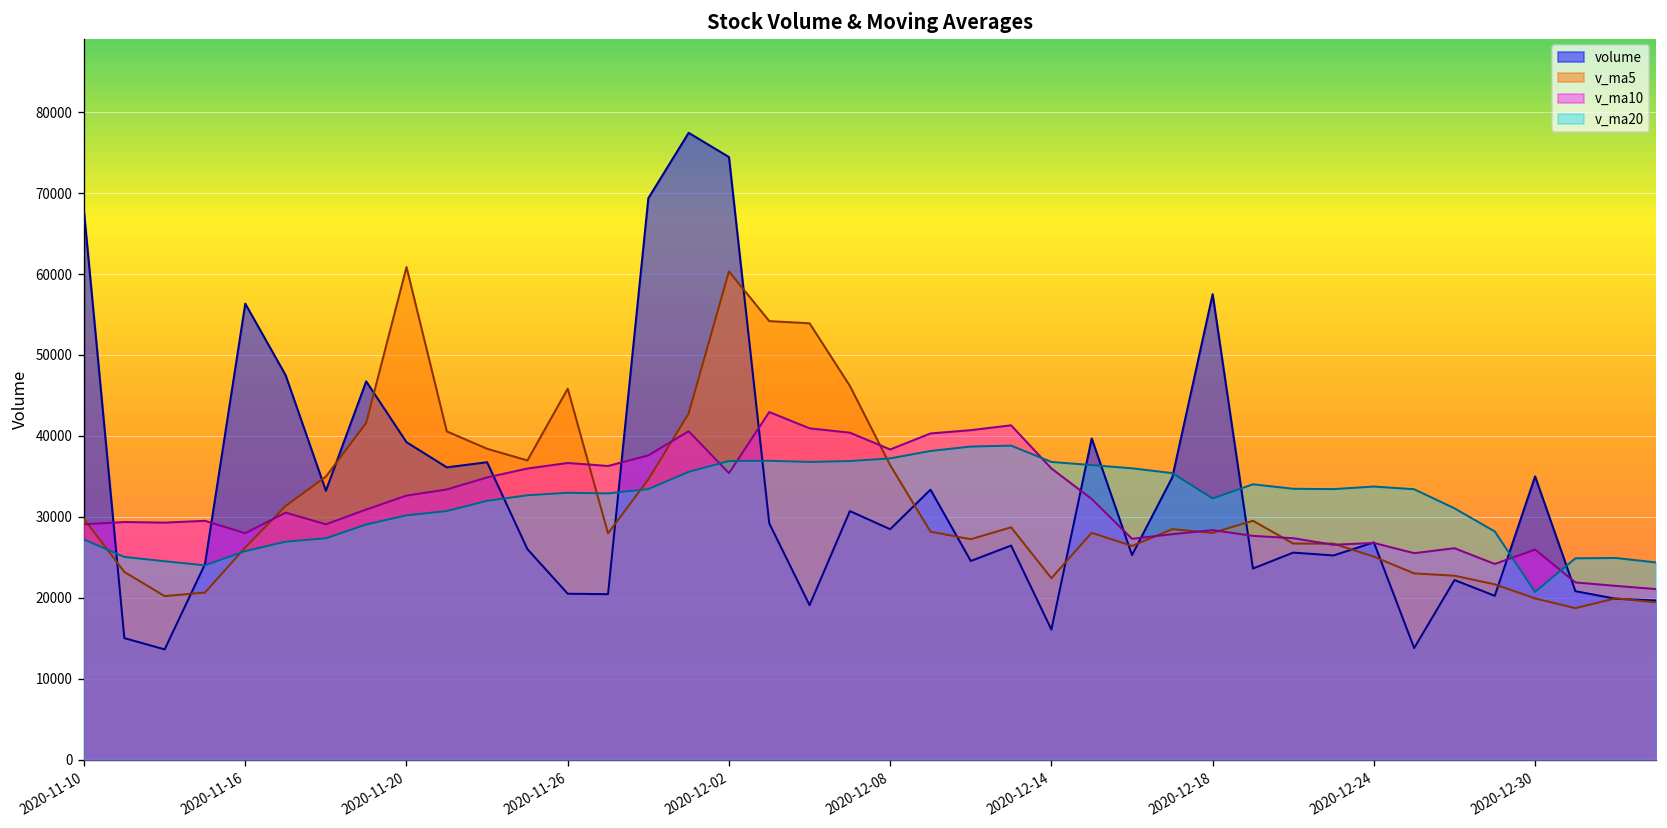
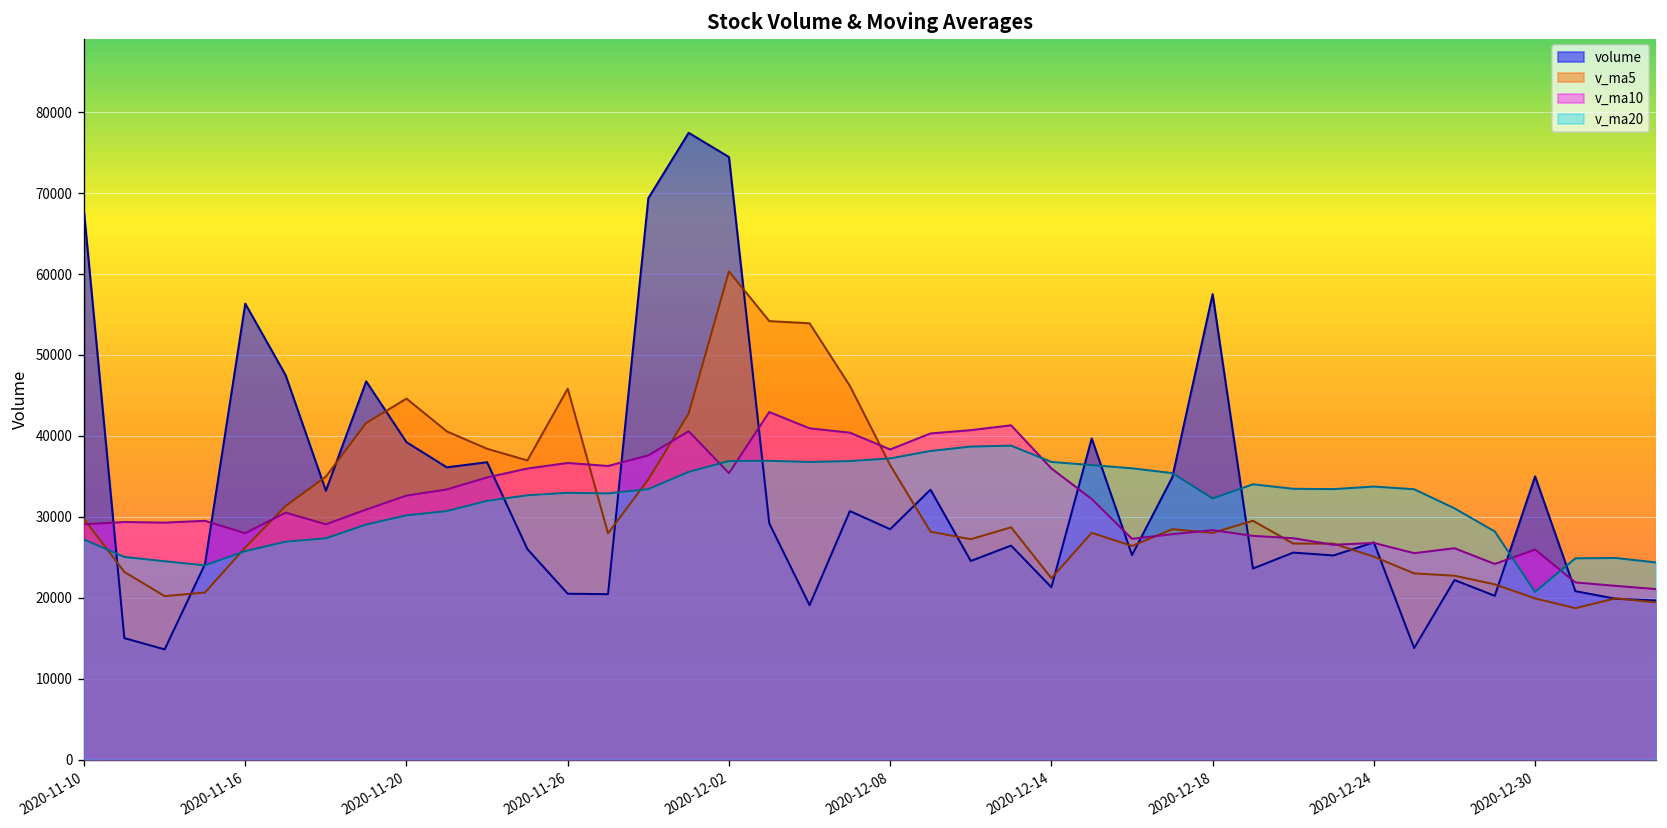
  {
    "volume": {
      "2020-11-10": 68000,
      "2020-11-16": 56000,
      "2020-11-20": 39000,
      "2020-11-26": 20000,
      "2020-12-02": 74000,
      "2020-12-08": 28000,
-     "2020-12-14": 16000,
+     "2020-12-14": 21000,
      "2020-12-18": 58000,
      "2020-12-30": 35000
    },
    "v_ma5": {
      "2020-11-10": 30000,
      "2020-11-16": 26000,
-     "2020-11-20": 61000,
+     "2020-11-20": 45000,
      "2020-11-26": 46000,
      "2020-12-02": 60000,
      "2020-12-08": 36000,
      "2020-12-14": 22000,
      "2020-12-24": 25000,
      "2020-12-30": 20000
    },
    "v_ma10": {
      "2020-11-10": 29000,
      "2020-11-16": 28000,
      "2020-11-20": 33000,
      "2020-11-26": 37000,
      "2020-12-02": 35000,
      "2020-12-08": 38000,
      "2020-12-14": 36000,
      "2020-12-30": 26000
    },
    "v_ma20": {
      "2020-11-10": 27000,
      "2020-11-16": 26000,
      "2020-11-20": 30000,
      "2020-11-26": 33000,
      "2020-12-02": 37000,
      "2020-12-08": 37000,
      "2020-12-14": 37000,
      "2020-12-18": 32000,
      "2020-12-24": 34000,
      "2020-12-30": 21000
    }
  }
